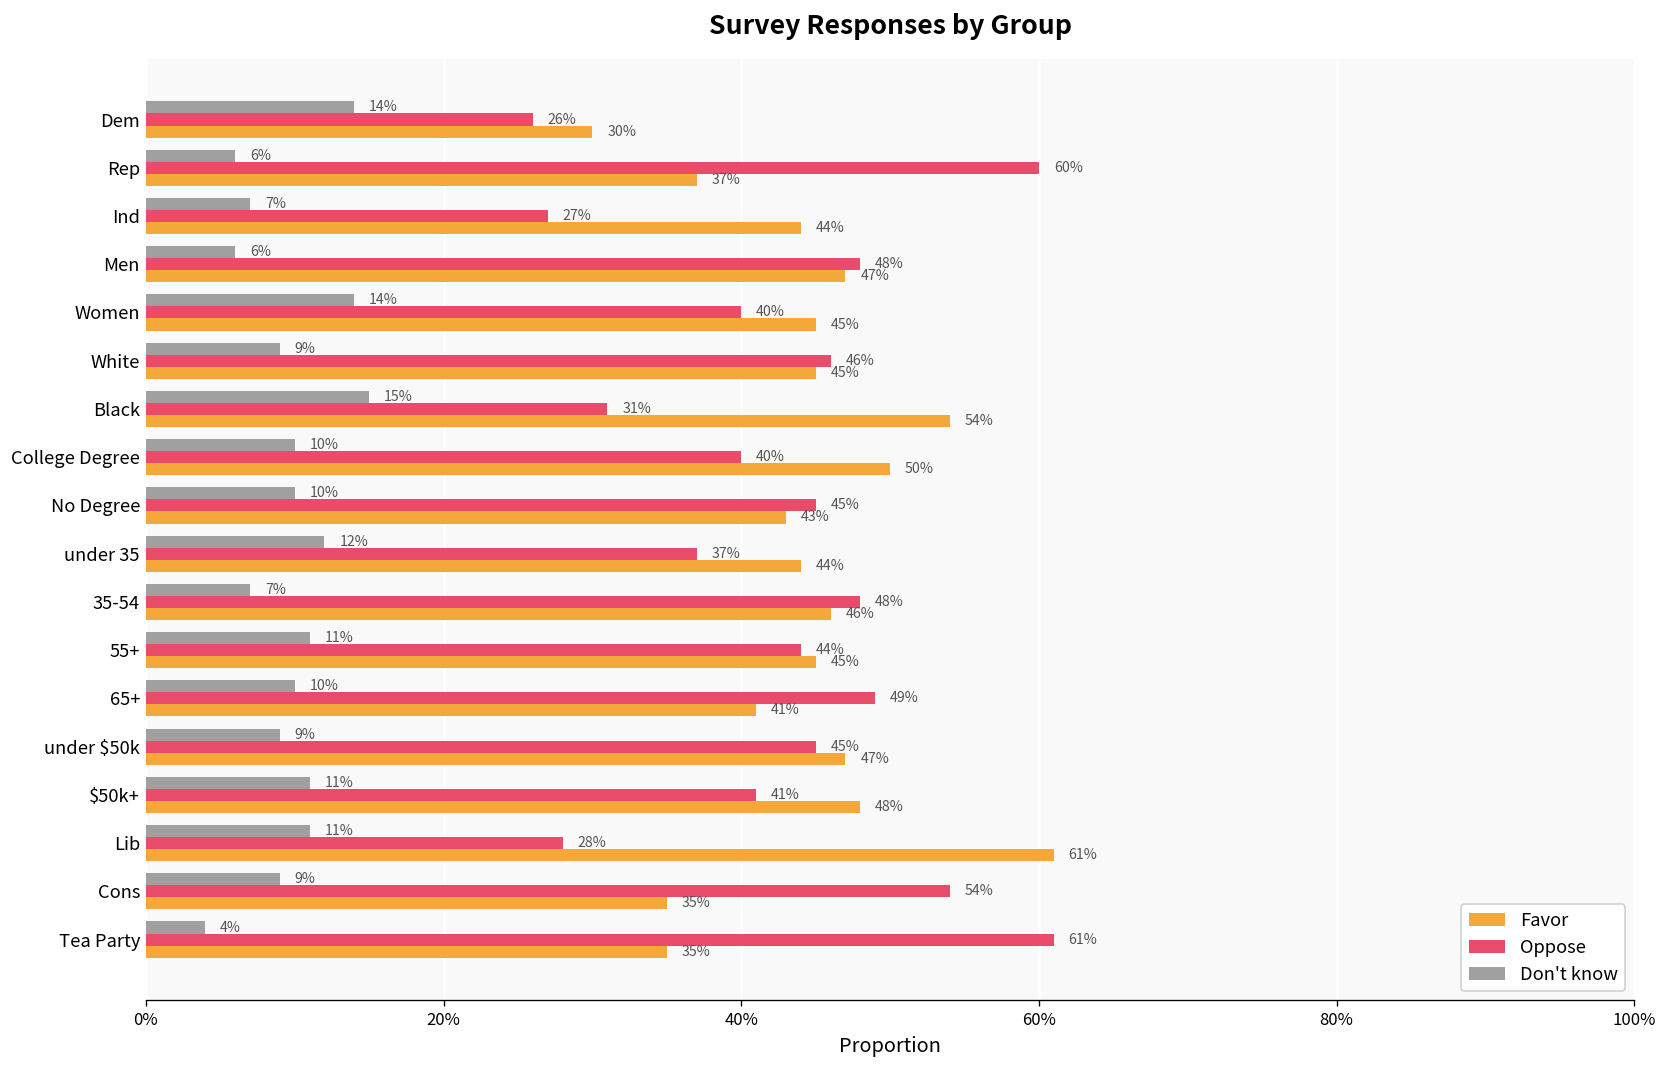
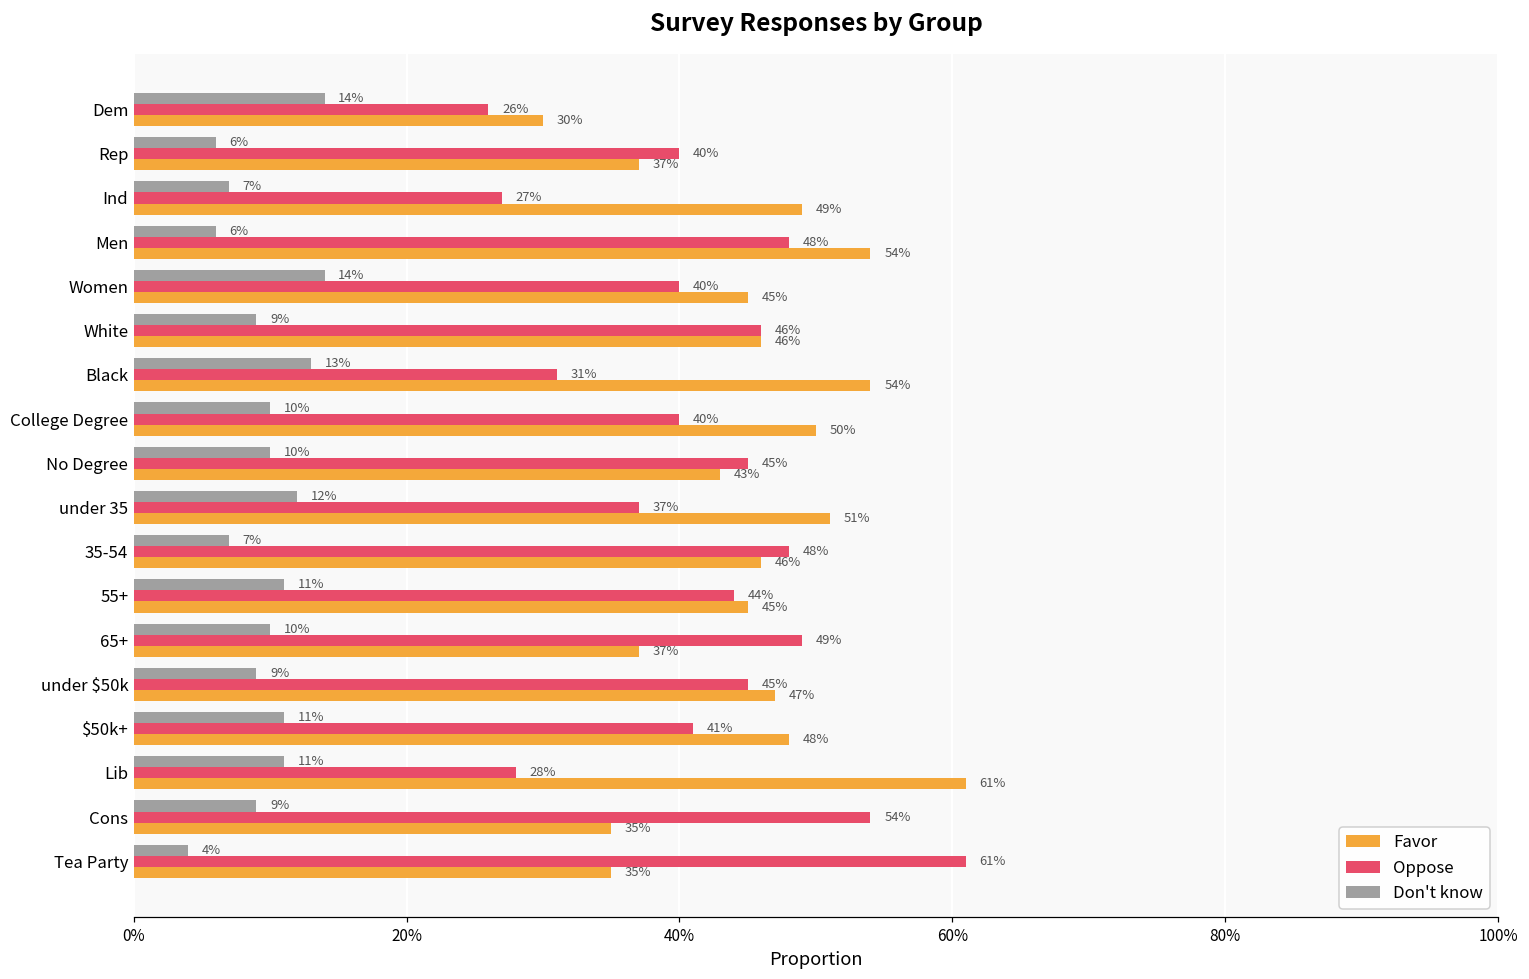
  {
    "Favor": {
      "Dem": "30%",
      "Rep": "37%",
-     "Ind": "44%",
-     "Men": "47%",
+     "Ind": "49%",
+     "Men": "54%",
      "Women": "45%",
-     "White": "45%",
+     "White": "46%",
      "Black": "54%",
      "College Degree": "50%",
      "No Degree": "43%",
-     "under 35": "44%",
+     "under 35": "51%",
      "35-54": "46%",
      "55+": "45%",
-     "65+": "41%",
+     "65+": "37%",
      "under $50k": "47%",
      "$50k+": "48%",
      "Lib": "61%",
      "Cons": "35%",
      "Tea Party": "35%"
    },
    "Oppose": {
      "Dem": "26%",
-     "Rep": "60%",
+     "Rep": "40%",
      "Ind": "27%",
      "Men": "48%",
      "Women": "40%",
      "White": "46%",
      "Black": "31%",
      "College Degree": "40%",
      "No Degree": "45%",
      "under 35": "37%",
      "35-54": "48%",
      "55+": "44%",
      "65+": "49%",
      "under $50k": "45%",
      "$50k+": "41%",
      "Lib": "28%",
      "Cons": "54%",
      "Tea Party": "61%"
    },
    "Don't know": {
      "Dem": "14%",
      "Rep": "6%",
      "Ind": "7%",
      "Men": "6%",
      "Women": "14%",
      "White": "9%",
-     "Black": "15%",
+     "Black": "13%",
      "College Degree": "10%",
      "No Degree": "10%",
      "under 35": "12%",
      "35-54": "7%",
      "55+": "11%",
      "65+": "10%",
      "under $50k": "9%",
      "$50k+": "11%",
      "Lib": "11%",
      "Cons": "9%",
      "Tea Party": "4%"
    }
  }
